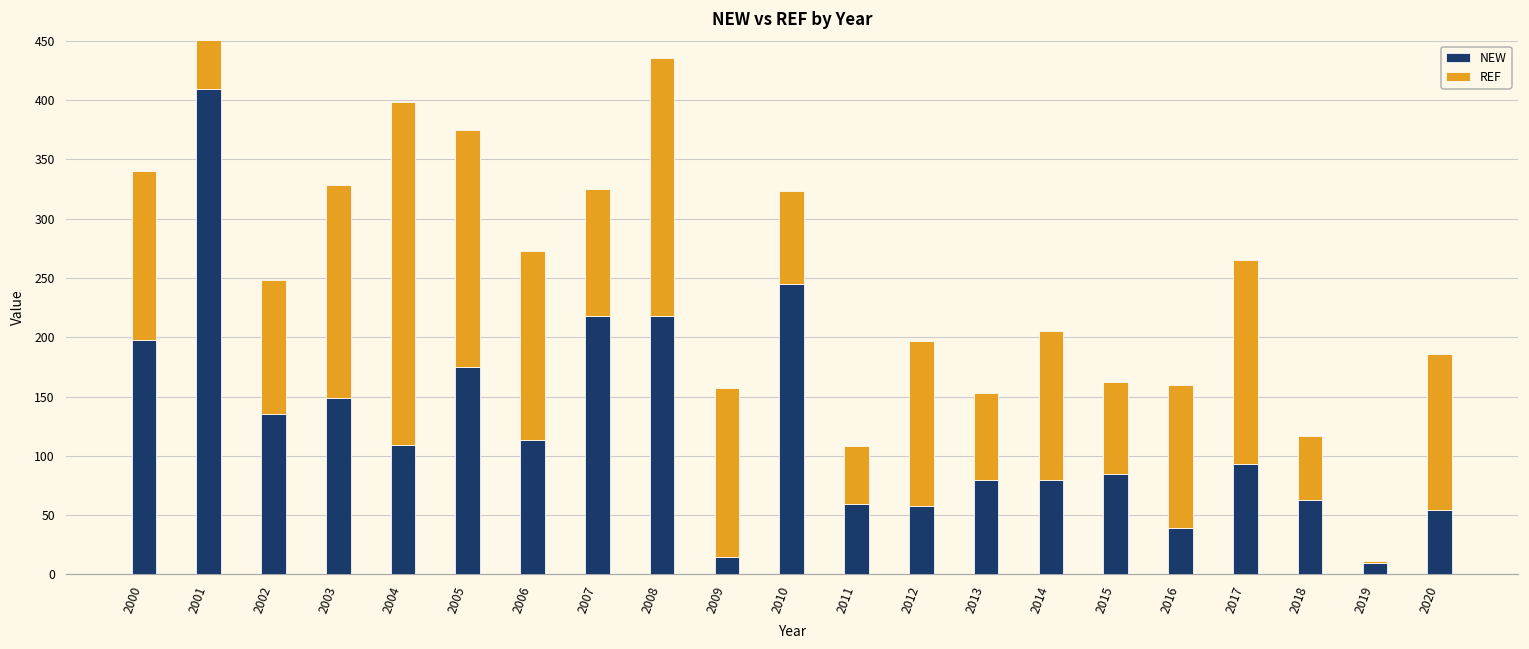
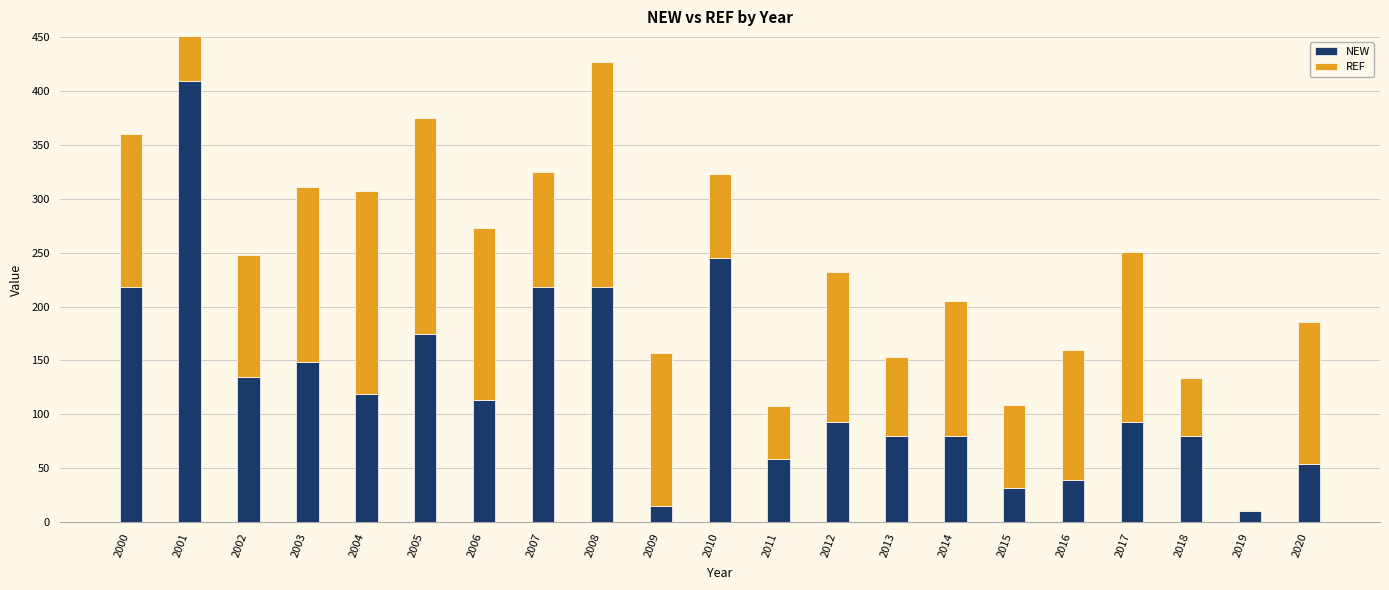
  {
    "NEW": {
-     "2000": 198,
+     "2000": 218,
      "2001": 409,
      "2002": 135,
      "2003": 149,
-     "2004": 109,
+     "2004": 119,
      "2005": 175,
      "2006": 113,
      "2007": 218,
      "2008": 218,
      "2009": 15,
      "2010": 245,
      "2011": 59,
-     "2012": 58,
+     "2012": 93,
      "2013": 80,
      "2014": 80,
-     "2015": 85,
+     "2015": 32,
      "2016": 39,
      "2017": 93,
-     "2018": 63,
+     "2018": 80,
      "2019": 10,
      "2020": 54
    },
    "REF": {
      "2000": 142,
      "2002": 113,
-     "2003": 179,
-     "2004": 289,
+     "2003": 162,
+     "2004": 188,
      "2005": 200,
      "2006": 160,
      "2007": 107,
-     "2008": 217,
+     "2008": 209,
      "2009": 142,
      "2010": 78,
      "2011": 49,
      "2012": 139,
      "2013": 73,
      "2014": 125,
      "2015": 77,
      "2016": 121,
-     "2017": 172,
+     "2017": 158,
      "2018": 54,
      "2020": 132
    }
  }
